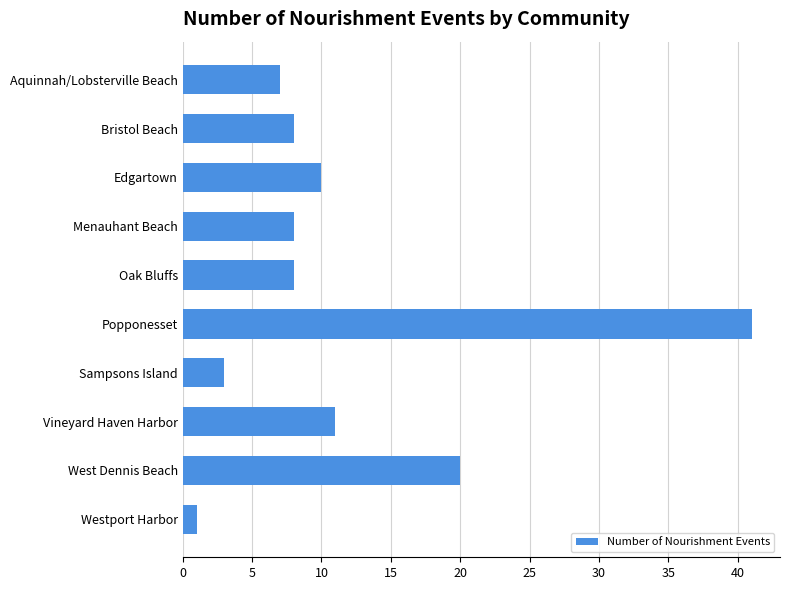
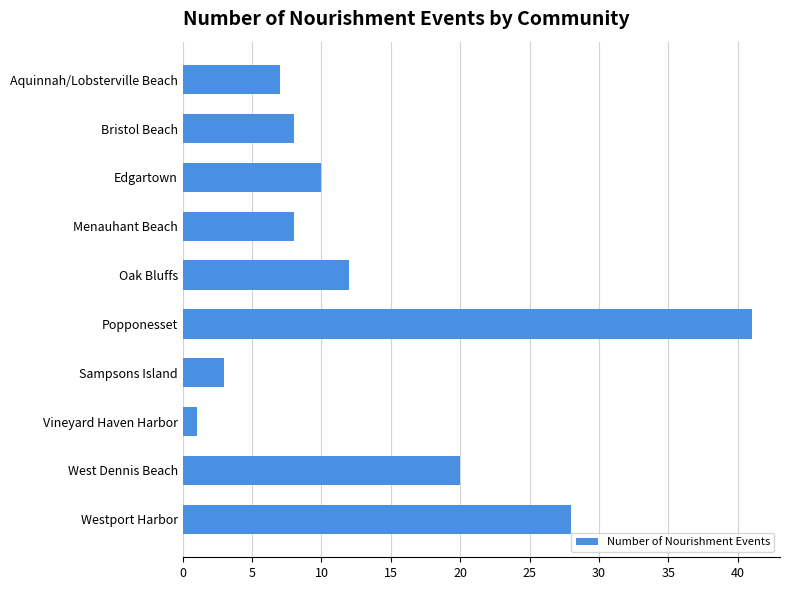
  {
    "Aquinnah/Lobsterville Beach": 7,
    "Bristol Beach": 8,
    "Edgartown": 10,
    "Menauhant Beach": 8,
-   "Oak Bluffs": 8,
+   "Oak Bluffs": 12,
    "Popponesset": 41,
    "Sampsons Island": 3,
-   "Vineyard Haven Harbor": 11,
+   "Vineyard Haven Harbor": 1,
    "West Dennis Beach": 20,
-   "Westport Harbor": 1
+   "Westport Harbor": 28
  }
